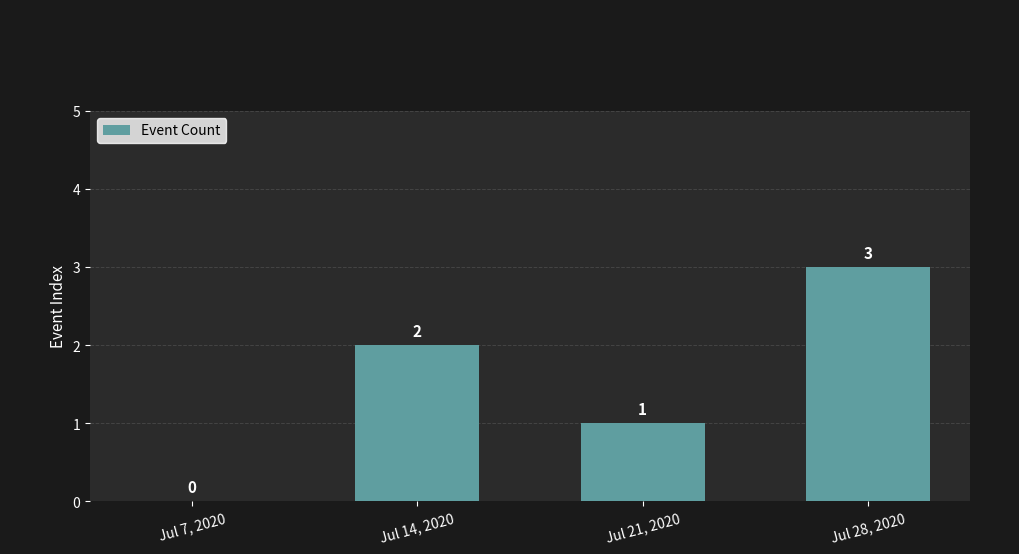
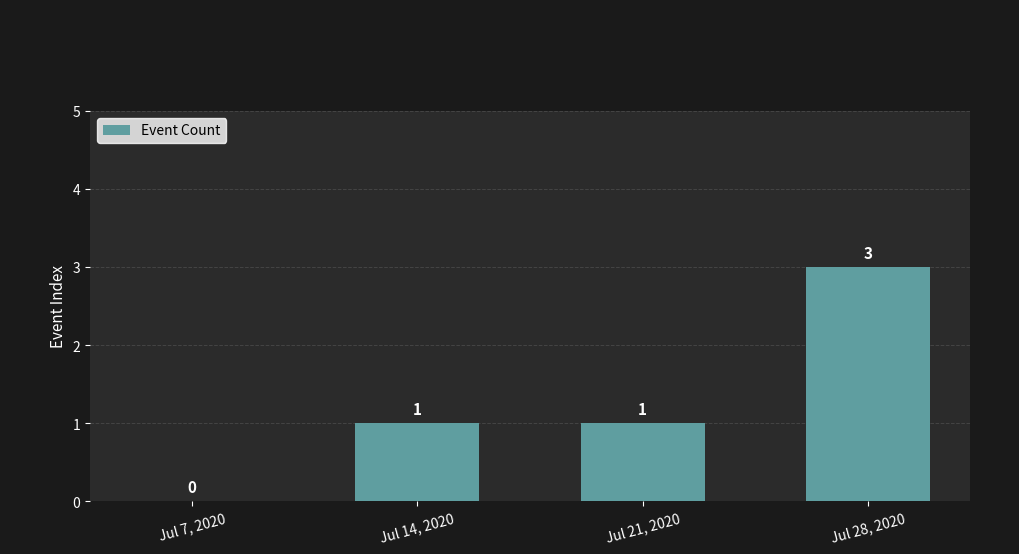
  {
    "Jul 7, 2020": 0,
-   "Jul 14, 2020": 2,
+   "Jul 14, 2020": 1,
    "Jul 21, 2020": 1,
    "Jul 28, 2020": 3
  }
